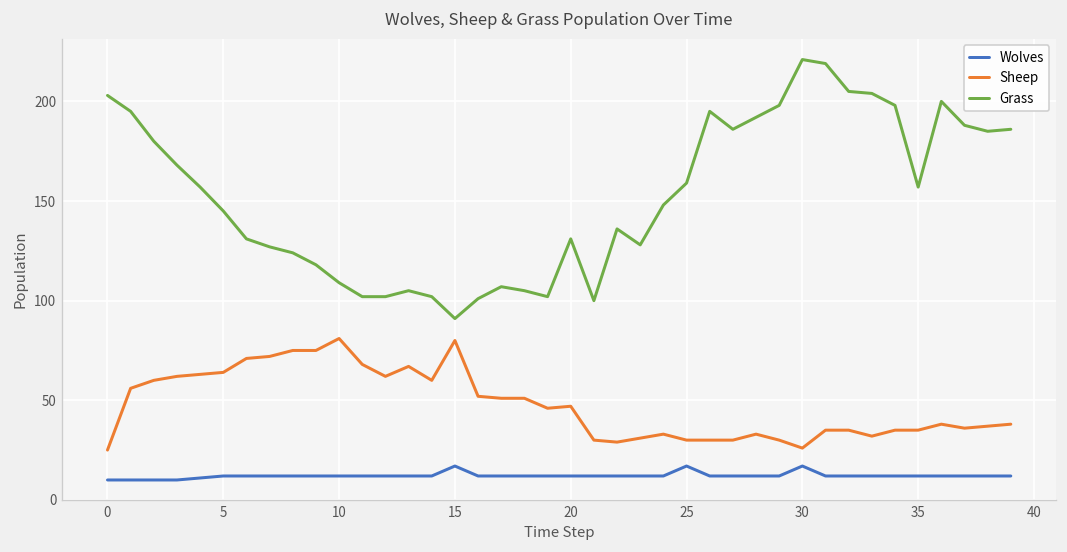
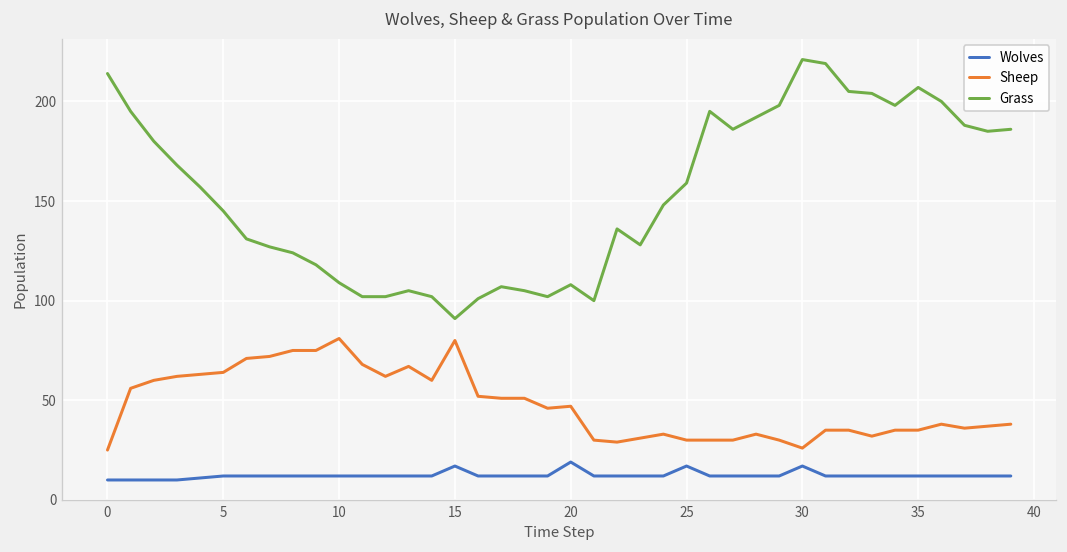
  {
    "Wolves": {
      "0": 10,
      "5": 12,
      "10": 12,
      "15": 17,
-     "20": 12,
+     "20": 19,
      "25": 17,
      "30": 17,
      "35": 12
    },
    "Sheep": {
      "0": 25,
      "5": 64,
      "10": 81,
      "15": 80,
      "20": 47,
      "25": 30,
      "30": 26,
      "35": 35
    },
    "Grass": {
-     "0": 203,
+     "0": 214,
      "5": 145,
      "10": 109,
      "15": 91,
-     "20": 131,
+     "20": 108,
      "25": 159,
      "30": 221,
-     "35": 157
+     "35": 207
    }
  }
